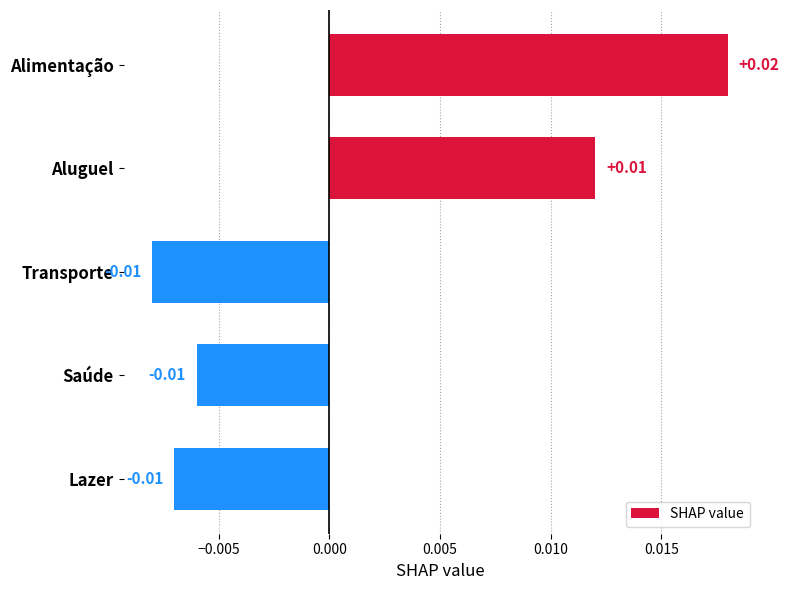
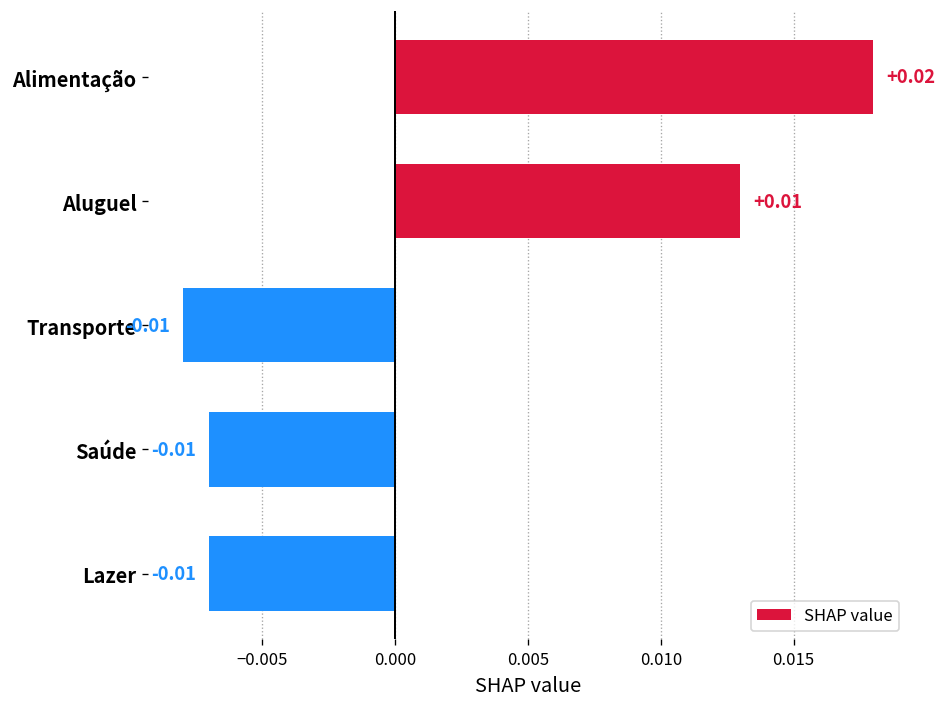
  {
-   "Aluguel": 0.012,
-   "Saúde": -0.006
+   "Aluguel": 0.013,
+   "Saúde": -0.007
  }
